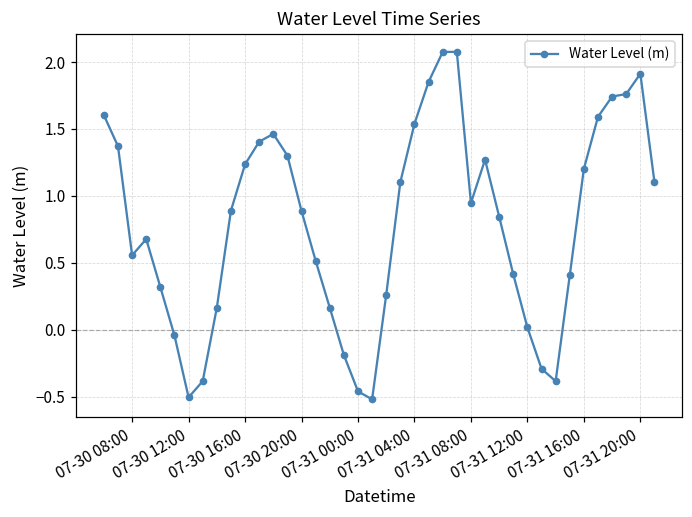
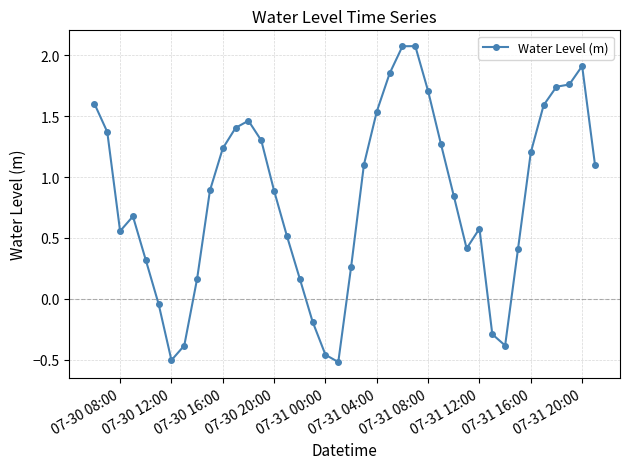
  {
    "07-30 08:00": 0.56,
    "07-30 12:00": -0.51,
    "07-30 16:00": 1.24,
    "07-30 20:00": 0.89,
    "07-31 00:00": -0.46,
    "07-31 04:00": 1.54,
-   "07-31 08:00": 0.95,
-   "07-31 12:00": 0.02,
+   "07-31 08:00": 1.71,
+   "07-31 12:00": 0.58,
    "07-31 16:00": 1.20,
    "07-31 20:00": 1.91
  }
